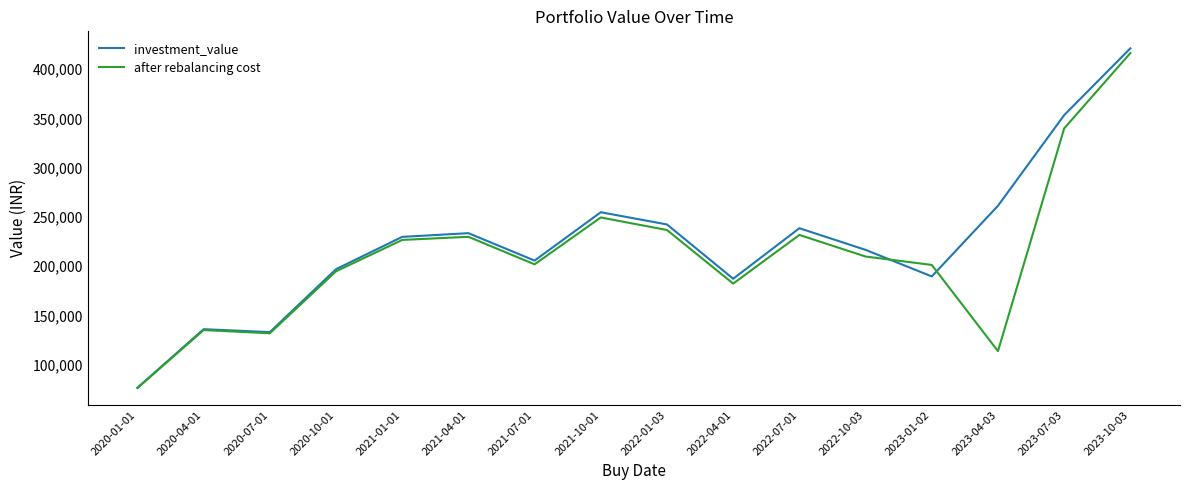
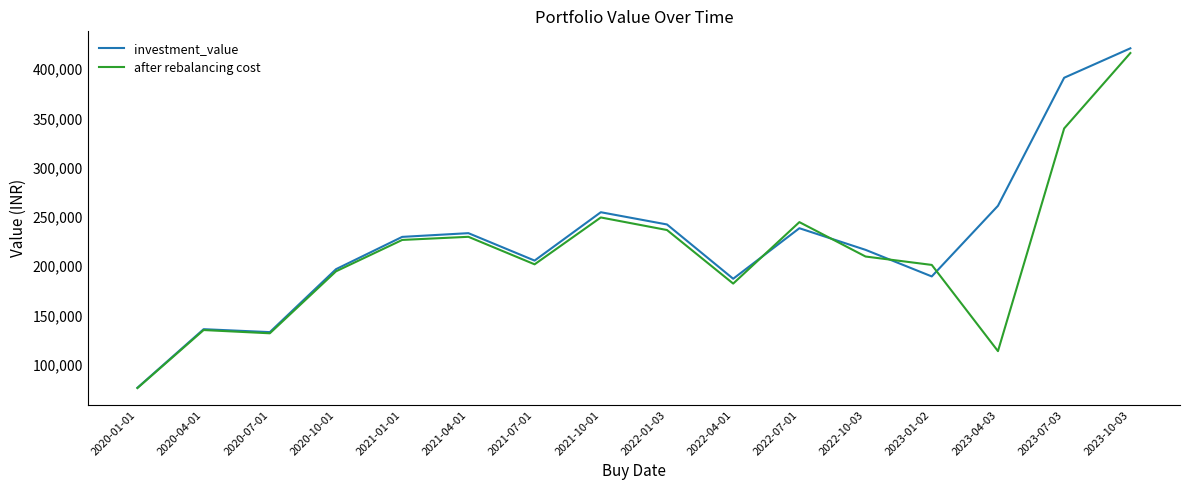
  {
    "investment_value": {
      "2021-01-01": "230,000",
      "2021-04-01": "230,000",
      "2021-07-01": "210,000",
      "2021-10-01": "250,000",
      "2022-01-03": "240,000",
      "2022-04-01": "190,000",
      "2022-07-01": "240,000",
      "2022-10-03": "220,000",
      "2023-01-02": "190,000",
      "2023-04-03": "260,000",
-     "2023-07-03": "350,000",
+     "2023-07-03": "390,000",
      "2023-10-03": "420,000"
    },
    "after rebalancing cost": {
      "2021-01-01": "230,000",
      "2021-04-01": "230,000",
      "2021-07-01": "200,000",
      "2021-10-01": "250,000",
      "2022-01-03": "240,000",
      "2022-04-01": "180,000",
-     "2022-07-01": "230,000",
+     "2022-07-01": "240,000",
      "2022-10-03": "210,000",
      "2023-01-02": "200,000",
      "2023-04-03": "110,000",
      "2023-07-03": "340,000",
      "2023-10-03": "420,000"
    }
  }
